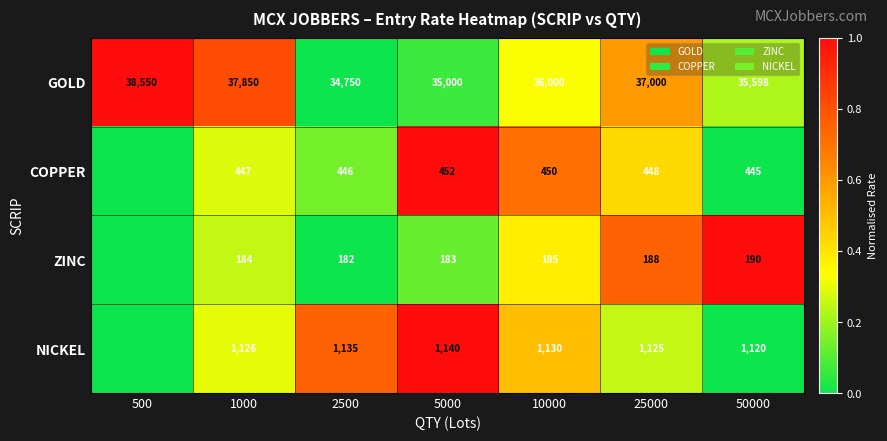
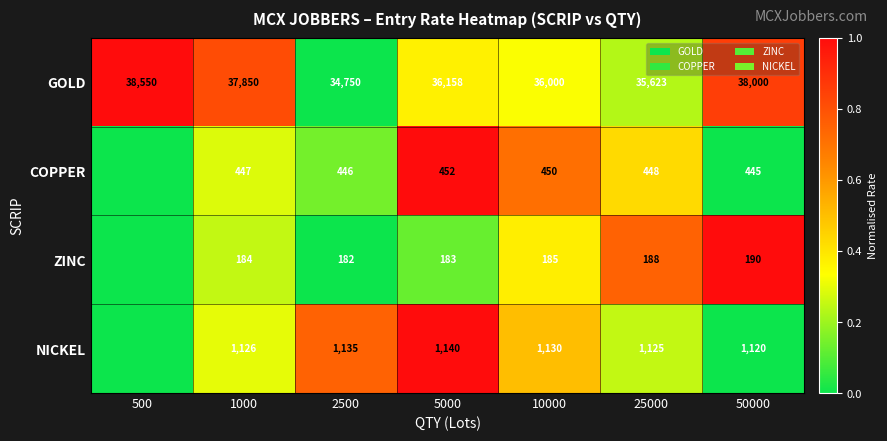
  {
    "GOLD": {
      "500": "38,550",
      "1000": "37,850",
      "2500": "34,750",
-     "5000": "35,000",
+     "5000": "36,158",
      "10000": "36,000",
-     "25000": "37,000",
-     "50000": "35,598"
+     "25000": "35,623",
+     "50000": "38,000"
    },
    "COPPER": {
      "1000": "447",
      "2500": "446",
      "5000": "452",
      "10000": "450",
      "25000": "448",
      "50000": "445"
    },
    "ZINC": {
      "1000": "184",
      "2500": "182",
      "5000": "183",
      "10000": "185",
      "25000": "188",
      "50000": "190"
    },
    "NICKEL": {
      "1000": "1,126",
      "2500": "1,135",
      "5000": "1,140",
      "10000": "1,130",
      "25000": "1,125",
      "50000": "1,120"
    }
  }
